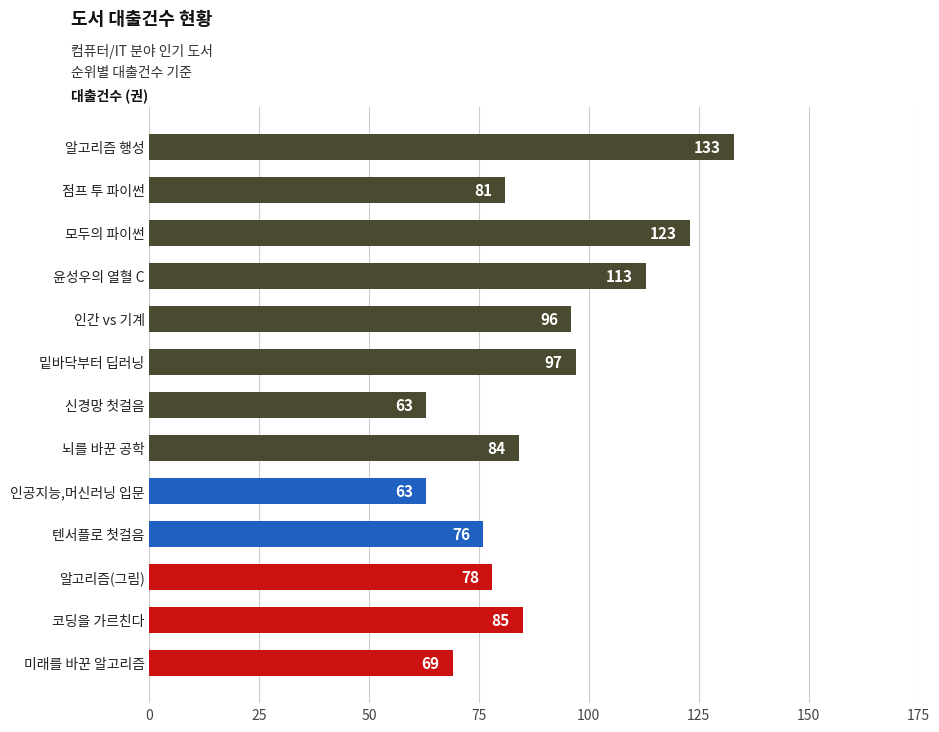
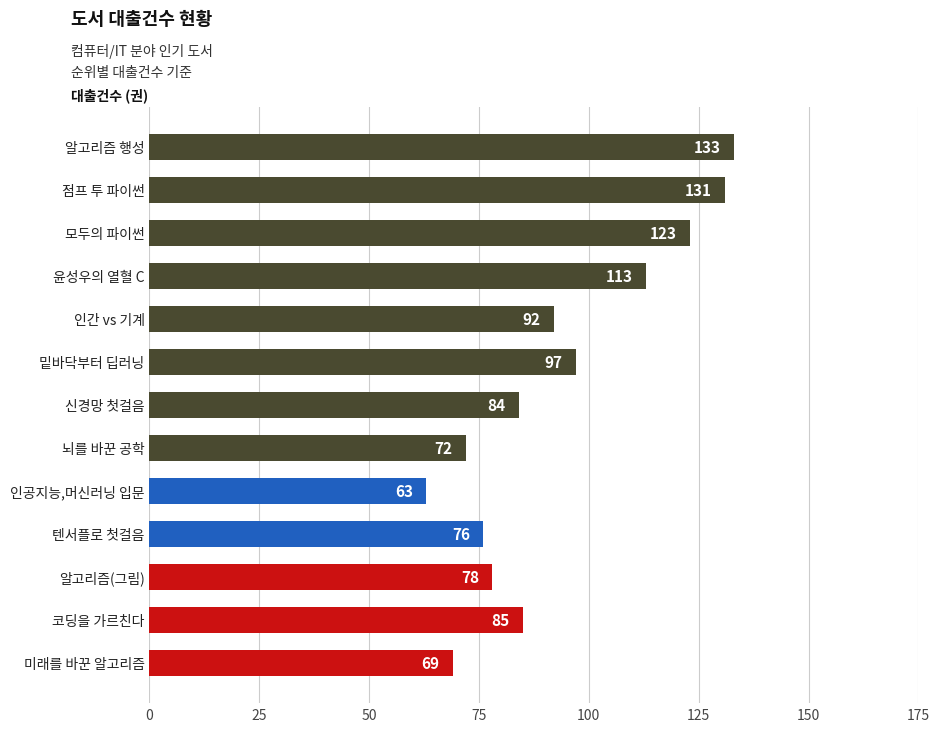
  {
    "알고리즘 행성": 133,
-   "점프 투 파이썬": 81,
+   "점프 투 파이썬": 131,
    "모두의 파이썬": 123,
    "윤성우의 열혈 C": 113,
-   "인간 vs 기계": 96,
+   "인간 vs 기계": 92,
    "밑바닥부터 딥러닝": 97,
-   "신경망 첫걸음": 63,
-   "뇌를 바꾼 공학": 84,
+   "신경망 첫걸음": 84,
+   "뇌를 바꾼 공학": 72,
    "인공지능,머신러닝 입문": 63,
    "텐서플로 첫걸음": 76,
    "알고리즘(그림)": 78,
    "코딩을 가르친다": 85,
    "미래를 바꾼 알고리즘": 69
  }
